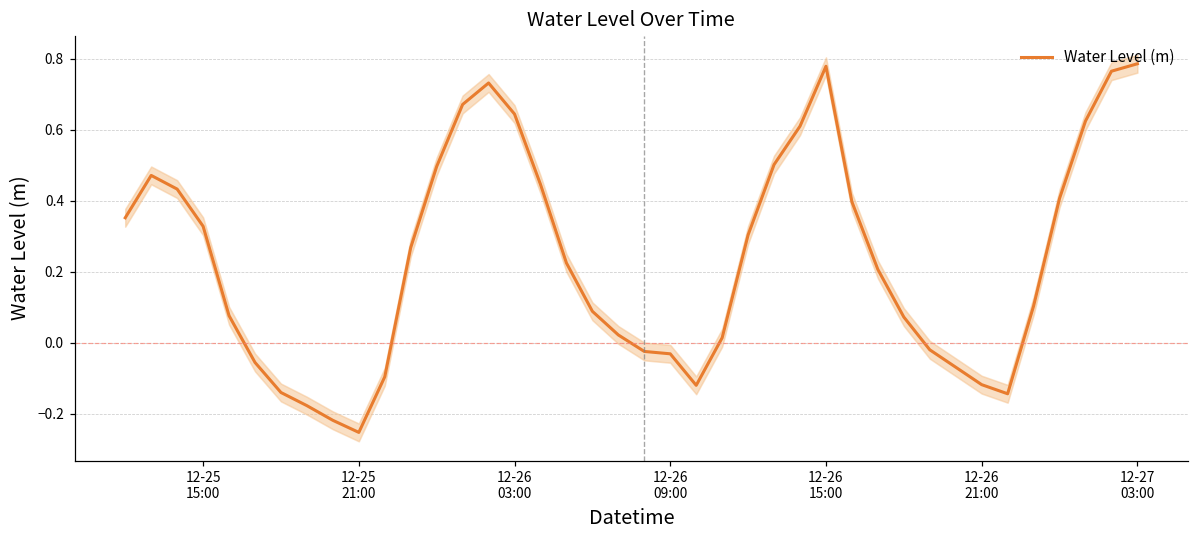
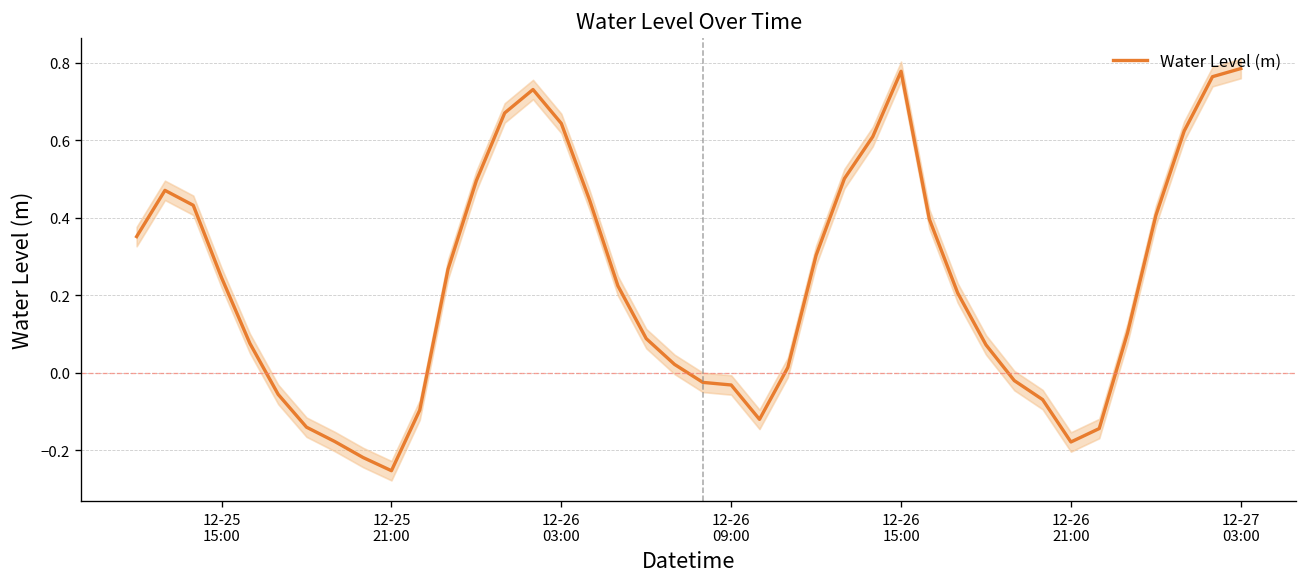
  {
    "Water Level (m)": {
-     "12-25 15:00": 0.33,
+     "12-25 15:00": 0.25,
      "12-25 21:00": -0.25,
      "12-26 03:00": 0.64,
      "12-26 09:00": -0.03,
      "12-26 15:00": 0.78,
-     "12-26 21:00": -0.12,
+     "12-26 21:00": -0.18,
      "12-27 03:00": 0.79
    }
  }
